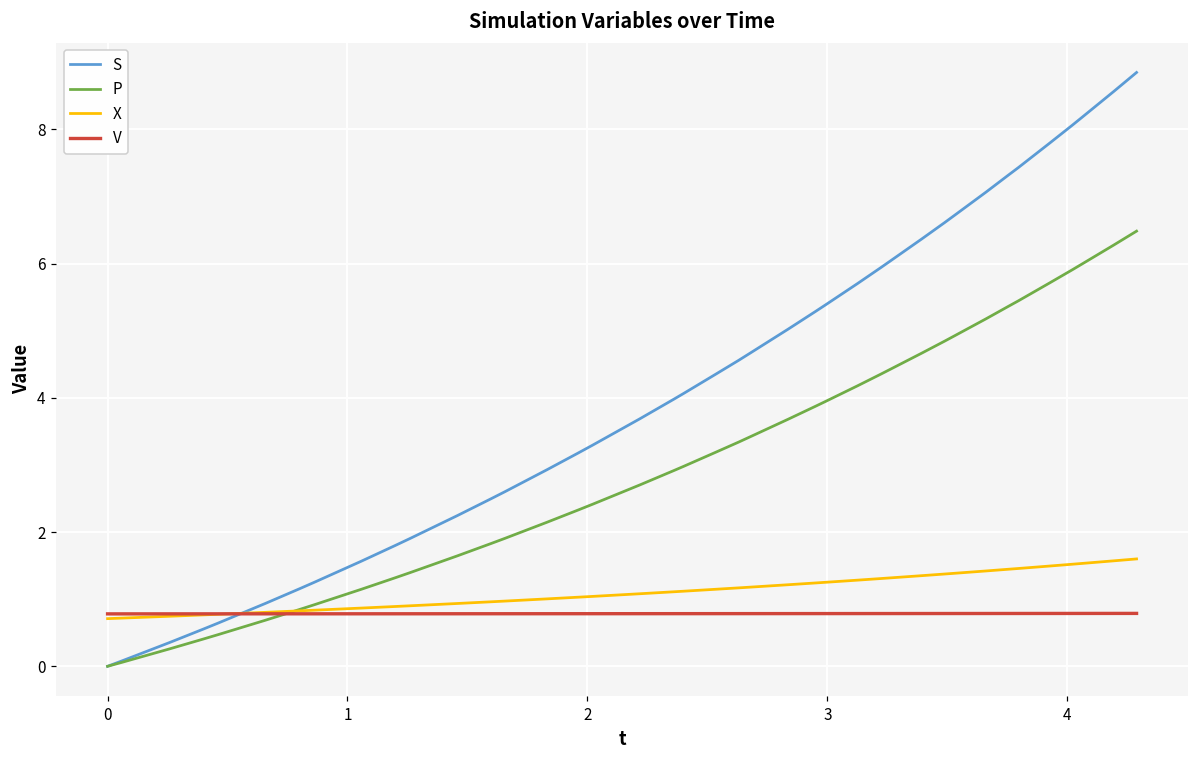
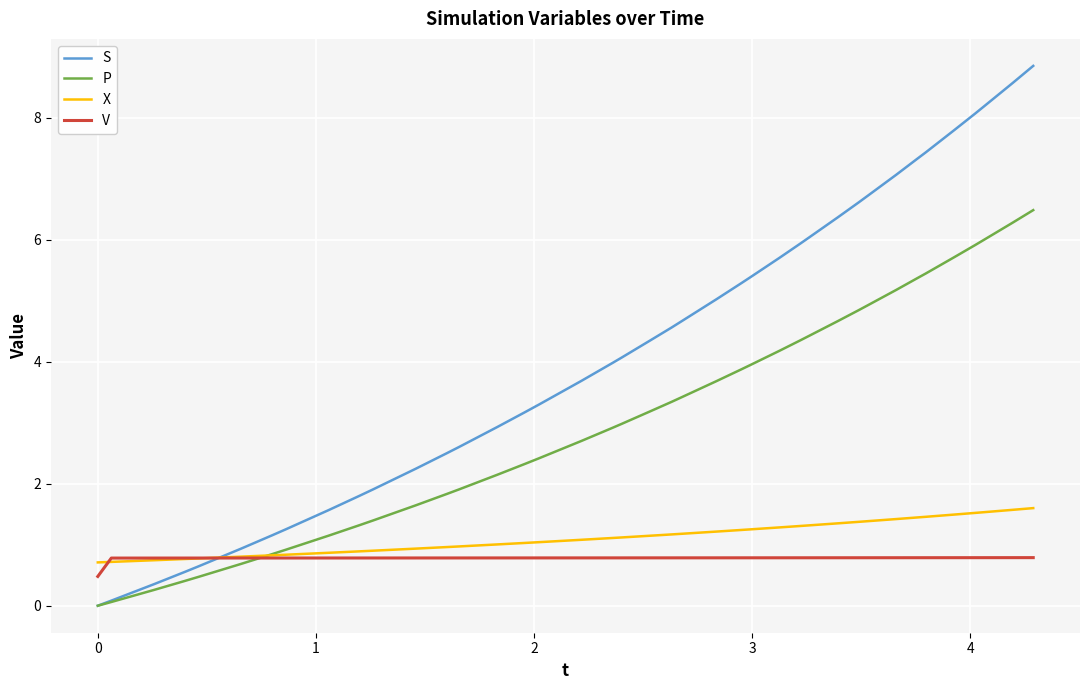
  {
    "X": {
      "0": 0.7
    },
    "V": {
-     "0": 0.8
+     "0": 0.5
    }
  }
